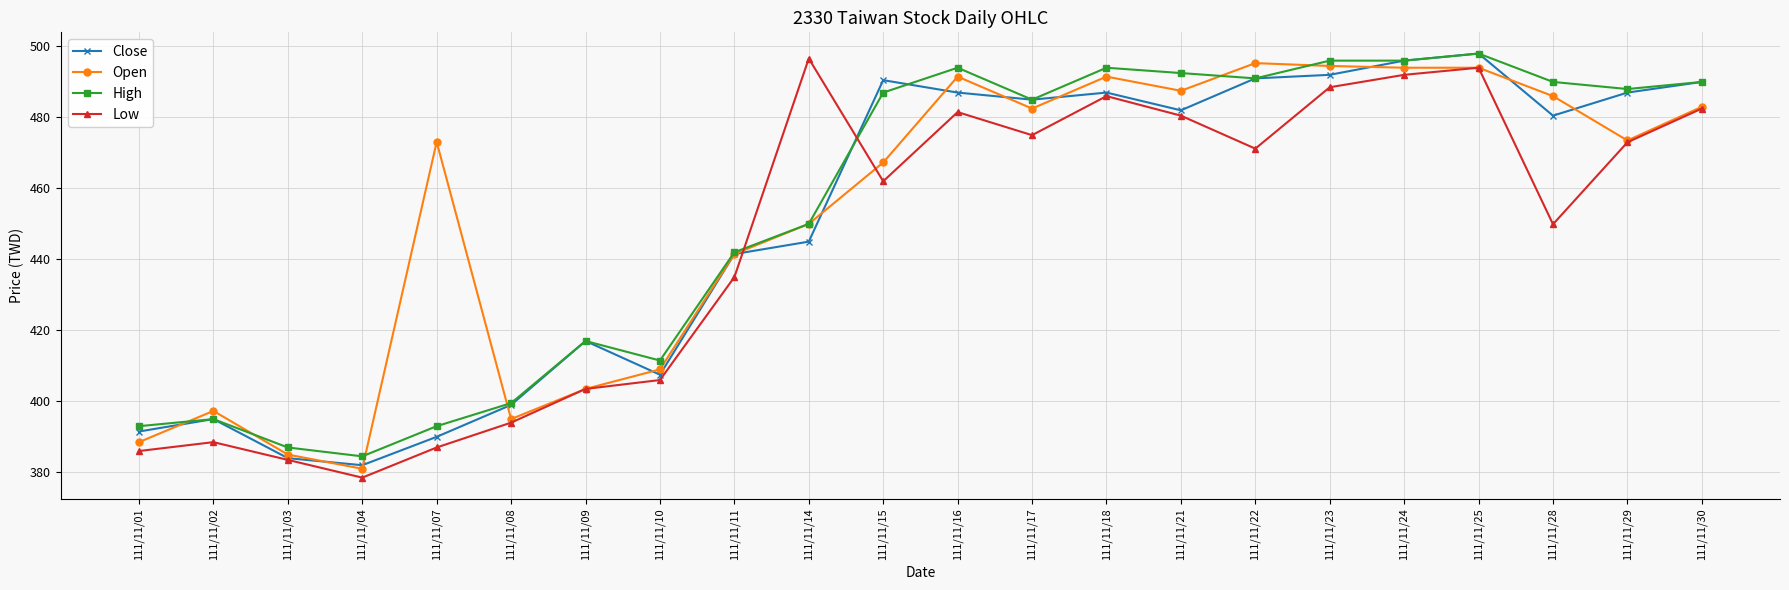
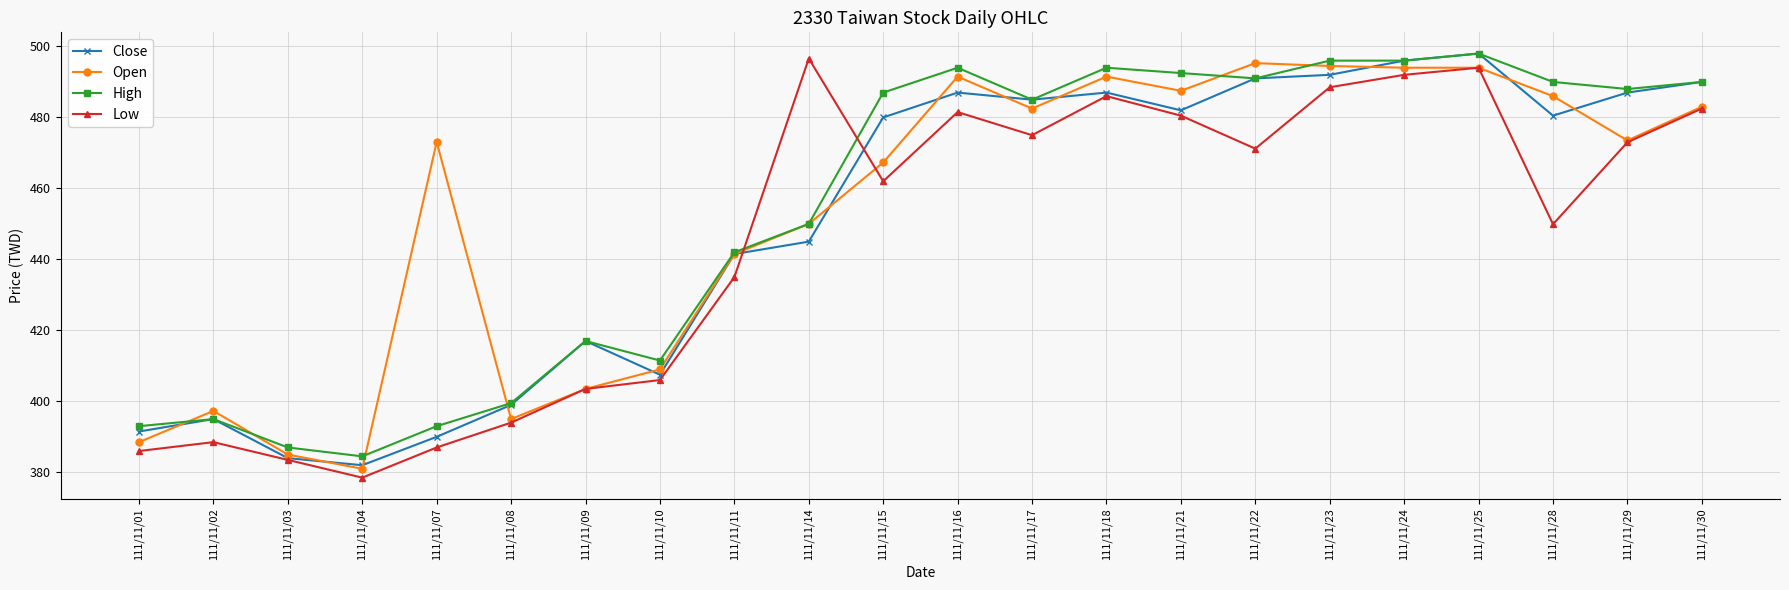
  {
    "Close": {
      "111/11/01": 392,
      "111/11/04": 382,
      "111/11/07": 390,
      "111/11/10": 408,
      "111/11/14": 445,
-     "111/11/15": 491,
+     "111/11/15": 480,
      "111/11/16": 487,
      "111/11/18": 487,
      "111/11/21": 482,
      "111/11/23": 492,
      "111/11/28": 481,
      "111/11/29": 487
    },
    "Open": {
      "111/11/01": 389,
      "111/11/02": 397,
      "111/11/03": 385,
      "111/11/04": 381,
      "111/11/07": 473,
      "111/11/08": 395,
      "111/11/10": 409,
      "111/11/15": 467,
      "111/11/16": 492,
      "111/11/17": 483,
      "111/11/18": 492,
      "111/11/21": 488,
      "111/11/22": 495,
      "111/11/23": 495,
      "111/11/24": 494,
      "111/11/28": 486
    },
    "High": {
      "111/11/01": 393,
      "111/11/03": 387,
      "111/11/04": 385,
      "111/11/07": 393,
      "111/11/10": 412,
      "111/11/15": 487,
      "111/11/16": 494,
      "111/11/18": 494,
      "111/11/21": 493,
      "111/11/23": 496,
      "111/11/28": 490,
      "111/11/29": 488
    },
    "Low": {
      "111/11/01": 386,
      "111/11/02": 389,
      "111/11/04": 379,
      "111/11/07": 387,
      "111/11/08": 394,
      "111/11/10": 406,
      "111/11/11": 435,
      "111/11/14": 497,
      "111/11/15": 462,
      "111/11/16": 482,
      "111/11/17": 475,
      "111/11/18": 486,
      "111/11/21": 481,
      "111/11/22": 471,
      "111/11/23": 489,
      "111/11/24": 492,
      "111/11/28": 450
    }
  }
